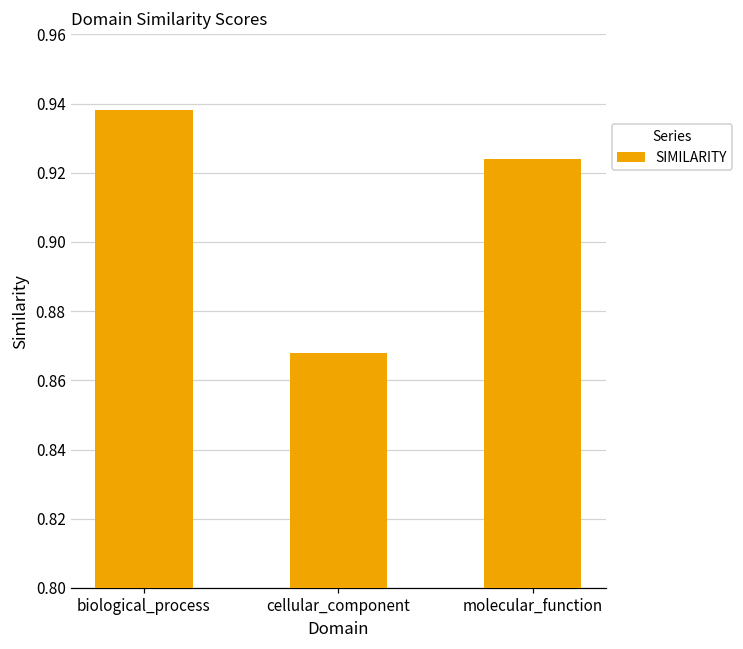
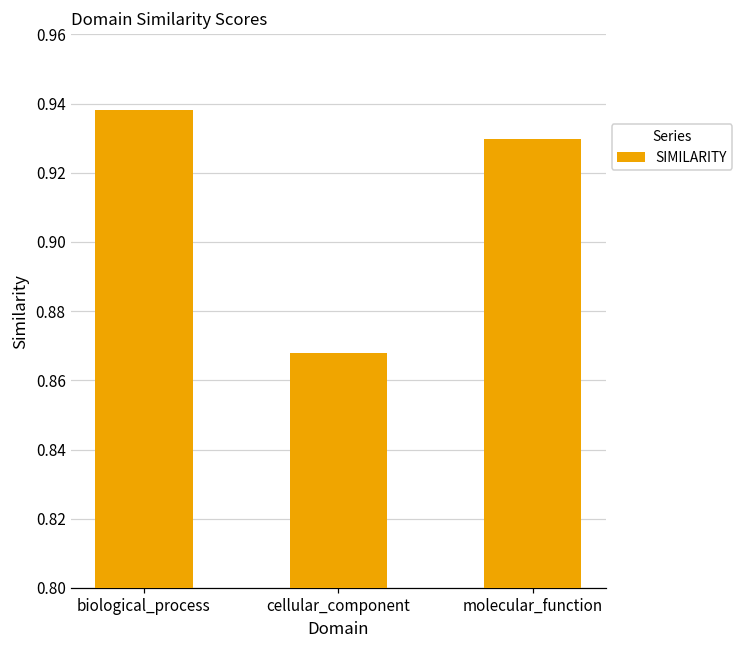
  {
    "biological_process": 0.938,
    "cellular_component": 0.868,
-   "molecular_function": 0.924
+   "molecular_function": 0.930
  }
